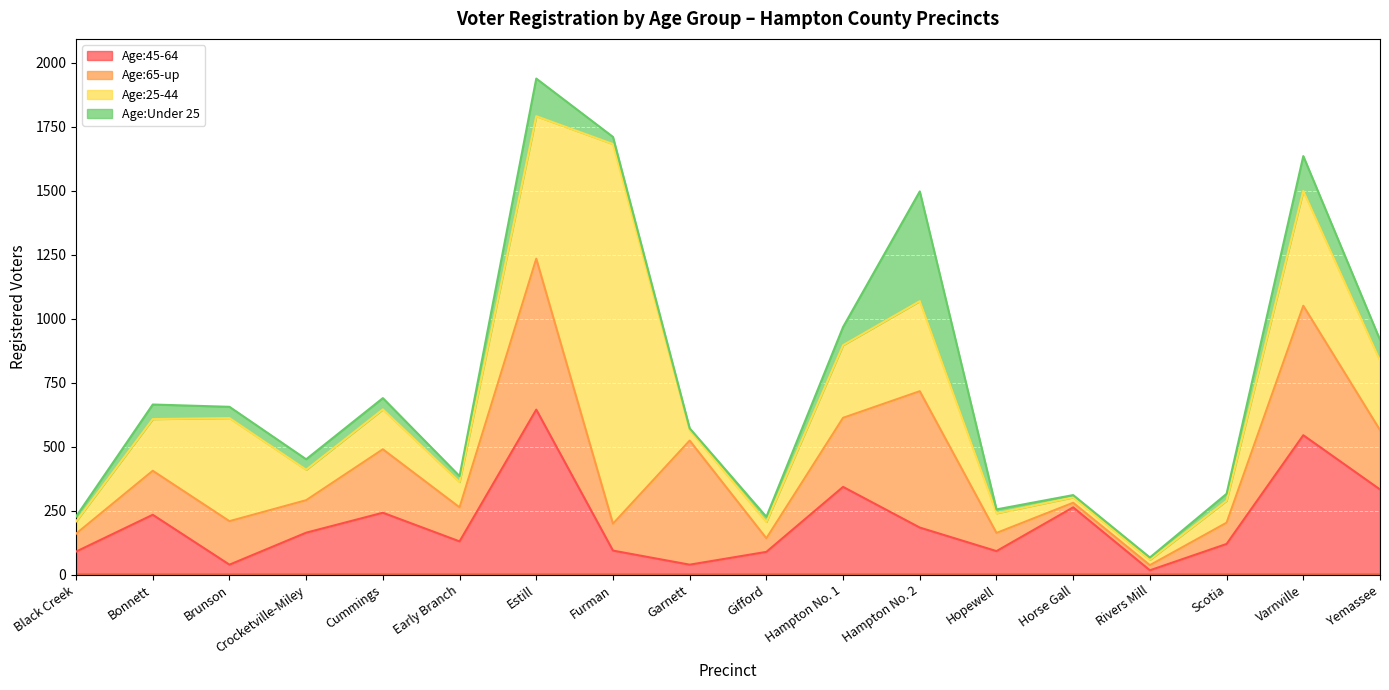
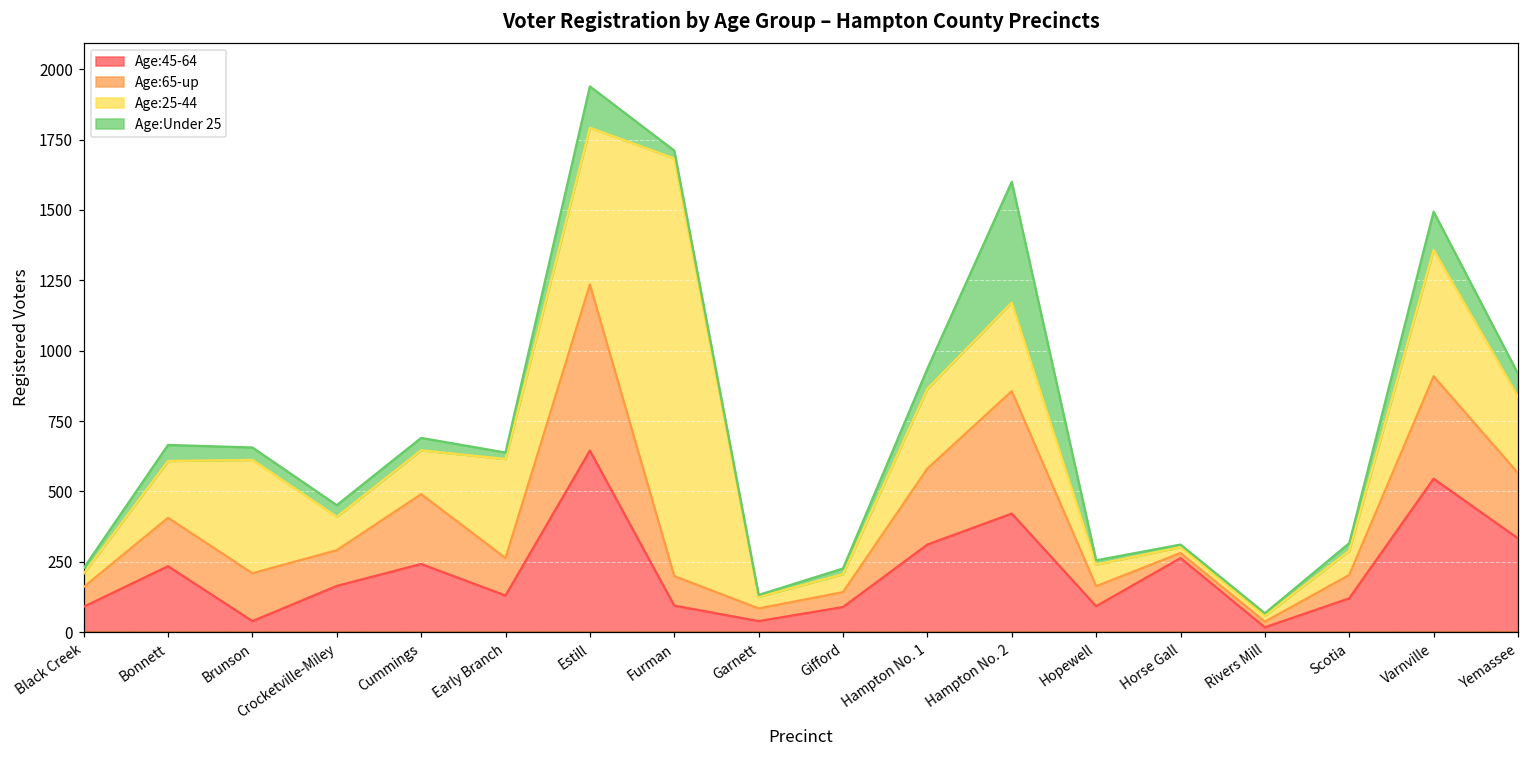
  {
    "Age:45-64": {
      "Black Creek": 90,
      "Bonnett": 230,
      "Brunson": 40,
      "Crocketville-Miley": 160,
      "Cummings": 240,
      "Early Branch": 130,
      "Estill": 650,
      "Furman": 90,
      "Garnett": 40,
      "Gifford": 90,
-     "Hampton No. 1": 340,
-     "Hampton No. 2": 180,
+     "Hampton No. 1": 310,
+     "Hampton No. 2": 420,
      "Hopewell": 90,
      "Horse Gall": 260,
      "Rivers Mill": 20,
      "Scotia": 120,
      "Varnville": 550,
      "Yemassee": 330
    },
    "Age:65-up": {
      "Black Creek": 70,
      "Bonnett": 170,
      "Brunson": 170,
      "Crocketville-Miley": 130,
      "Cummings": 250,
      "Early Branch": 130,
      "Estill": 590,
      "Furman": 110,
-     "Garnett": 490,
+     "Garnett": 50,
      "Gifford": 50,
      "Hampton No. 1": 270,
-     "Hampton No. 2": 530,
+     "Hampton No. 2": 440,
      "Hopewell": 70,
      "Horse Gall": 20,
      "Rivers Mill": 20,
      "Scotia": 80,
-     "Varnville": 510,
+     "Varnville": 360,
      "Yemassee": 230
    },
    "Age:25-44": {
      "Black Creek": 50,
      "Bonnett": 200,
      "Brunson": 400,
      "Crocketville-Miley": 120,
      "Cummings": 160,
-     "Early Branch": 100,
+     "Early Branch": 350,
      "Estill": 560,
      "Furman": 1480,
      "Gifford": 60,
      "Hampton No. 1": 280,
-     "Hampton No. 2": 350,
+     "Hampton No. 2": 320,
      "Hopewell": 80,
      "Scotia": 90,
      "Varnville": 450,
      "Yemassee": 270
    },
    "Age:Under 25": {
      "Black Creek": 20,
      "Bonnett": 60,
      "Brunson": 40,
      "Crocketville-Miley": 40,
      "Cummings": 40,
      "Early Branch": 20,
      "Estill": 150,
      "Furman": 30,
      "Gifford": 20,
      "Hampton No. 1": 70,
      "Hampton No. 2": 430,
      "Hopewell": 20,
      "Scotia": 30,
      "Varnville": 140,
      "Yemassee": 80
    }
  }
